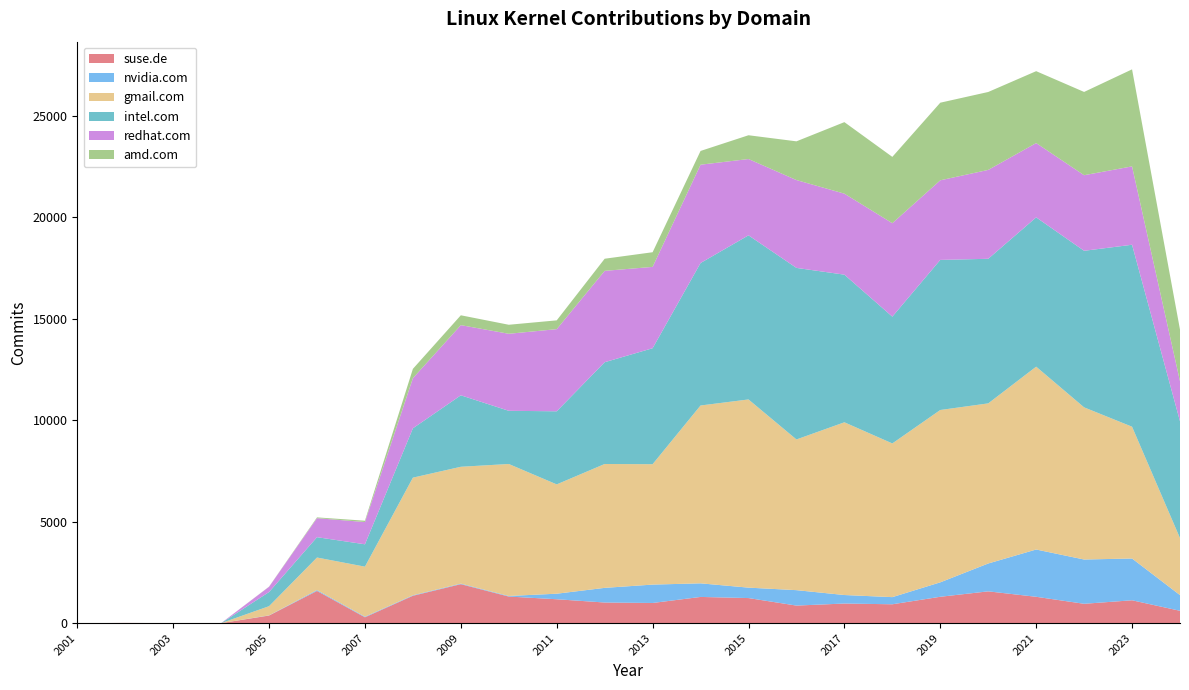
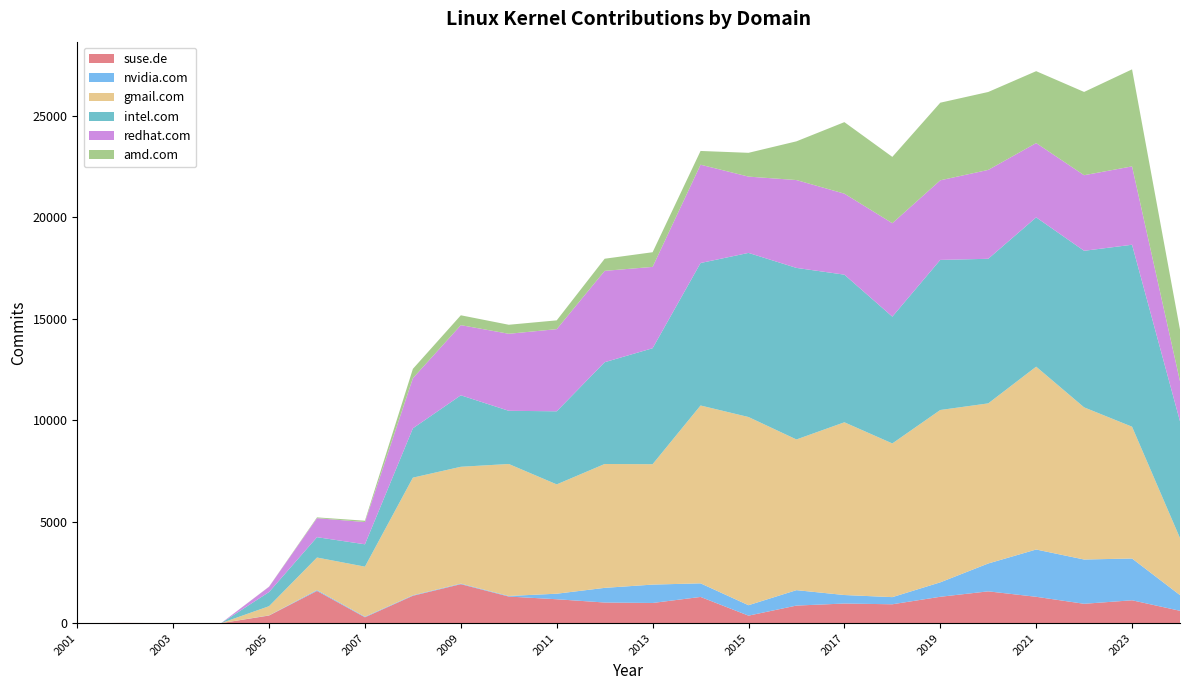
  {
    "suse.de": {
      "2011": 1200,
      "2013": 1000,
-     "2015": 1200,
+     "2015": 400,
      "2017": 1000,
      "2019": 1300,
      "2021": 1300,
      "2023": 1100
    },
    "gmail.com": {
      "2005": 500,
      "2007": 2500,
      "2009": 5800,
      "2011": 5400,
      "2013": 5900,
      "2015": 9300,
      "2017": 8500,
      "2019": 8500,
      "2021": 9000,
      "2023": 6500
    },
    "redhat.com": {
      "2009": 3500,
      "2011": 4000,
      "2013": 4000,
      "2015": 3800,
      "2017": 4000,
      "2019": 3900,
      "2021": 3700,
      "2023": 3900
    },
    "amd.com": {
      "2009": 500,
      "2011": 400,
      "2013": 700,
      "2015": 1200,
      "2017": 3500,
      "2019": 3800,
      "2021": 3500,
      "2023": 4800
    }
  }
